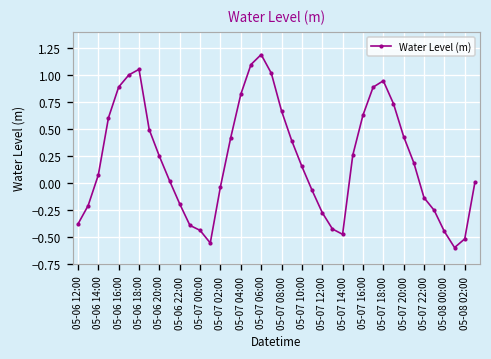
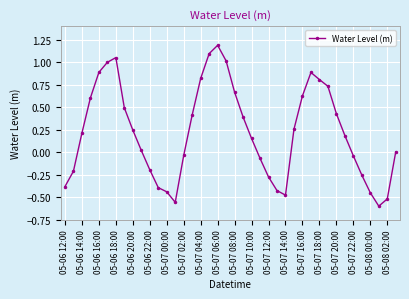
  {
    "05-06 12:00": -0.4,
-   "05-06 14:00": 0.1,
+   "05-06 14:00": 0.2,
    "05-06 16:00": 0.9,
    "05-06 18:00": 1.1,
    "05-06 20:00": 0.2,
    "05-06 22:00": -0.2,
    "05-07 00:00": -0.4,
    "05-07 02:00": 0.0,
    "05-07 04:00": 0.8,
    "05-07 06:00": 1.2,
    "05-07 08:00": 0.7,
    "05-07 10:00": 0.2,
    "05-07 12:00": -0.3,
    "05-07 14:00": -0.5,
    "05-07 16:00": 0.6,
-   "05-07 18:00": 0.9,
+   "05-07 18:00": 0.8,
    "05-07 20:00": 0.4,
-   "05-07 22:00": -0.1,
+   "05-07 22:00": 0.0,
    "05-08 00:00": -0.4,
    "05-08 02:00": -0.5
  }
